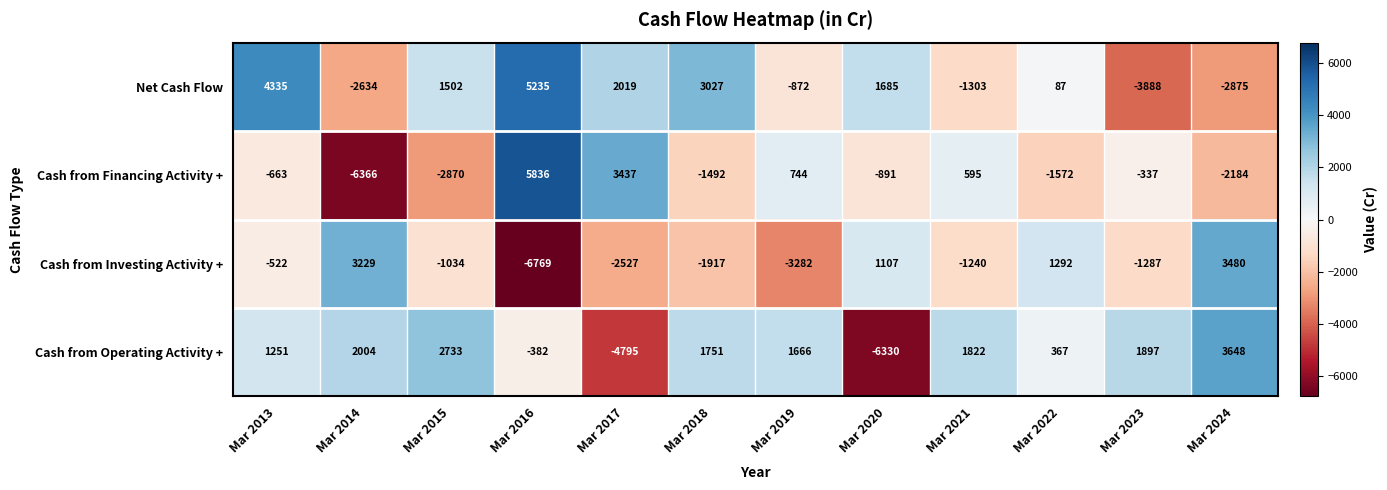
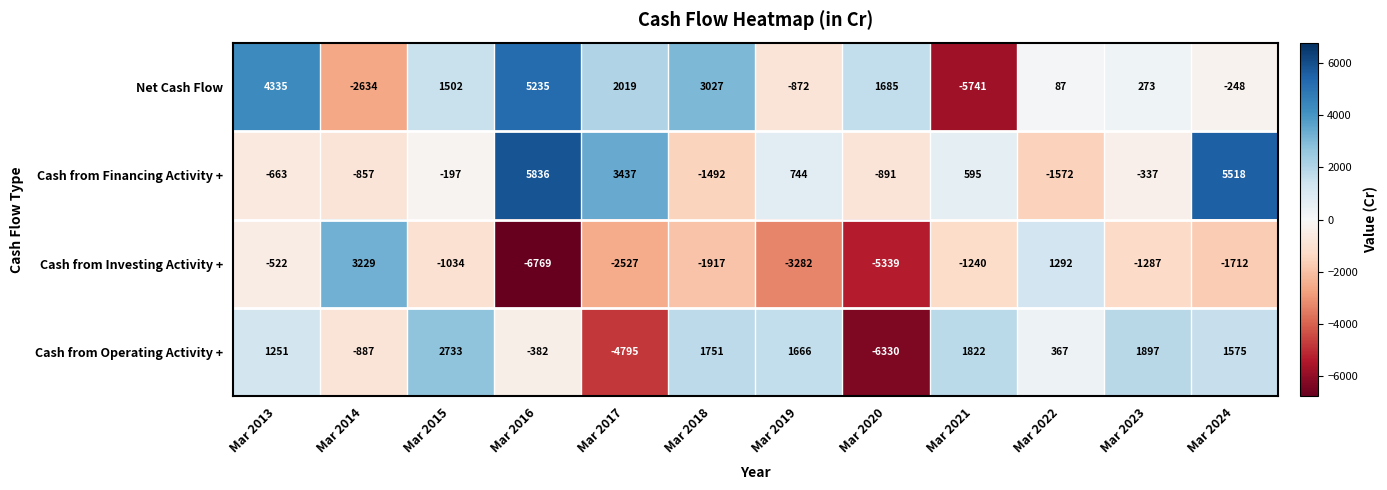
  {
    "Net Cash Flow": {
      "Mar 2013": 4335,
      "Mar 2014": -2634,
      "Mar 2015": 1502,
      "Mar 2016": 5235,
      "Mar 2017": 2019,
      "Mar 2018": 3027,
      "Mar 2019": -872,
      "Mar 2020": 1685,
-     "Mar 2021": -1303,
+     "Mar 2021": -5741,
      "Mar 2022": 87,
-     "Mar 2023": -3888,
-     "Mar 2024": -2875
+     "Mar 2023": 273,
+     "Mar 2024": -248
    },
    "Cash from Financing Activity +": {
      "Mar 2013": -663,
-     "Mar 2014": -6366,
-     "Mar 2015": -2870,
+     "Mar 2014": -857,
+     "Mar 2015": -197,
      "Mar 2016": 5836,
      "Mar 2017": 3437,
      "Mar 2018": -1492,
      "Mar 2019": 744,
      "Mar 2020": -891,
      "Mar 2021": 595,
      "Mar 2022": -1572,
      "Mar 2023": -337,
-     "Mar 2024": -2184
+     "Mar 2024": 5518
    },
    "Cash from Investing Activity +": {
      "Mar 2013": -522,
      "Mar 2014": 3229,
      "Mar 2015": -1034,
      "Mar 2016": -6769,
      "Mar 2017": -2527,
      "Mar 2018": -1917,
      "Mar 2019": -3282,
-     "Mar 2020": 1107,
+     "Mar 2020": -5339,
      "Mar 2021": -1240,
      "Mar 2022": 1292,
      "Mar 2023": -1287,
-     "Mar 2024": 3480
+     "Mar 2024": -1712
    },
    "Cash from Operating Activity +": {
      "Mar 2013": 1251,
-     "Mar 2014": 2004,
+     "Mar 2014": -887,
      "Mar 2015": 2733,
      "Mar 2016": -382,
      "Mar 2017": -4795,
      "Mar 2018": 1751,
      "Mar 2019": 1666,
      "Mar 2020": -6330,
      "Mar 2021": 1822,
      "Mar 2022": 367,
      "Mar 2023": 1897,
-     "Mar 2024": 3648
+     "Mar 2024": 1575
    }
  }
